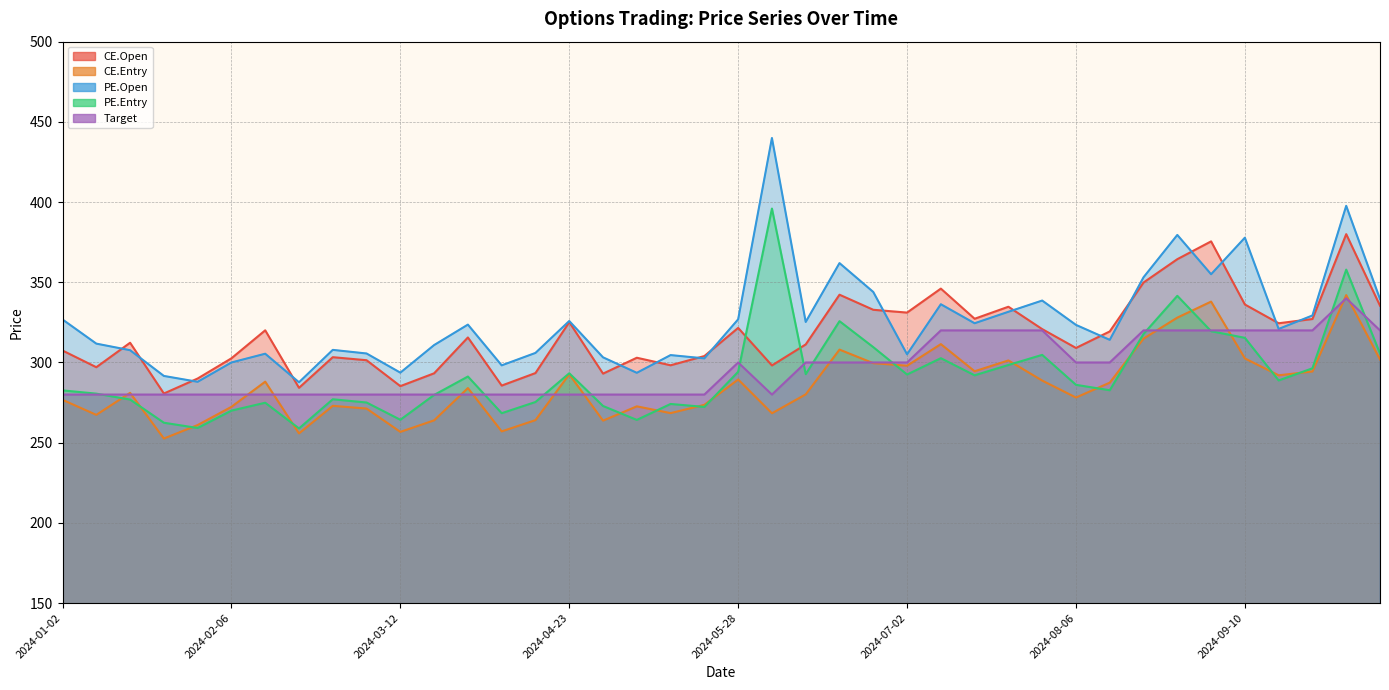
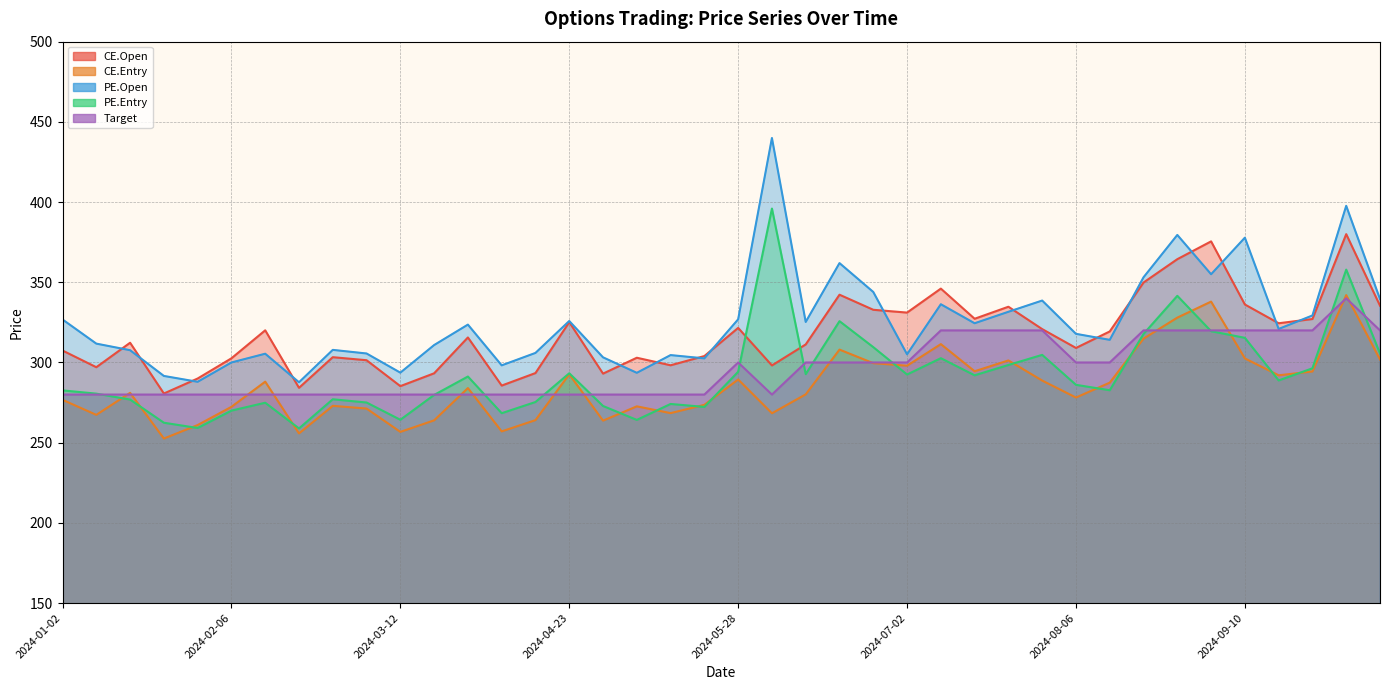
  {
    "PE.Open": {
      "2024-01-02": 327,
      "2024-02-06": 300,
      "2024-03-12": 294,
      "2024-05-28": 327,
      "2024-07-02": 305,
-     "2024-08-06": 323,
+     "2024-08-06": 318,
      "2024-09-10": 378
    },
    "PE.Entry": {
      "2024-01-02": 283,
      "2024-02-06": 270,
      "2024-03-12": 264,
      "2024-05-28": 294,
      "2024-07-02": 293,
      "2024-08-06": 286,
      "2024-09-10": 315
    },
    "Target": {
      "2024-01-02": 280,
      "2024-02-06": 280,
      "2024-03-12": 280,
      "2024-04-23": 280,
      "2024-05-28": 300,
      "2024-07-02": 300,
      "2024-08-06": 300,
      "2024-09-10": 320
    }
  }
